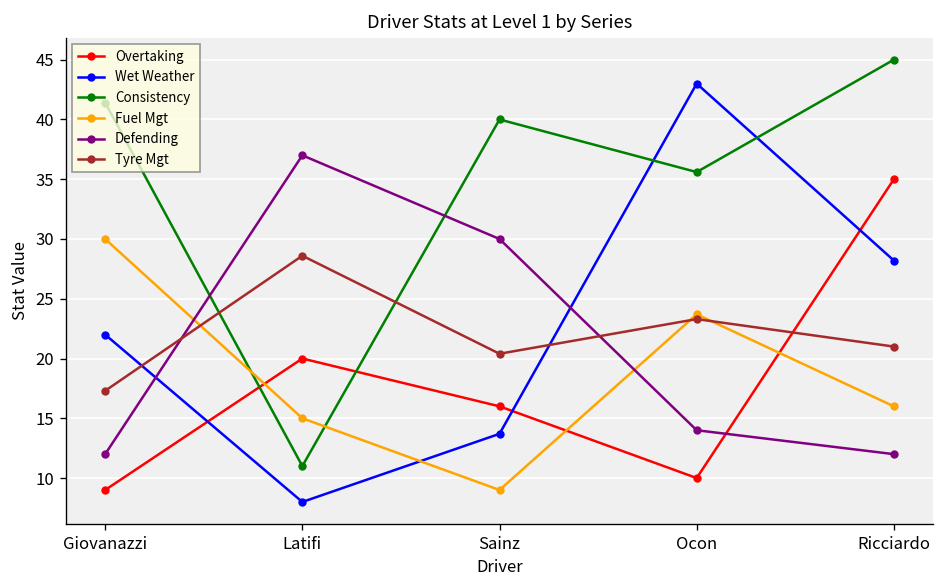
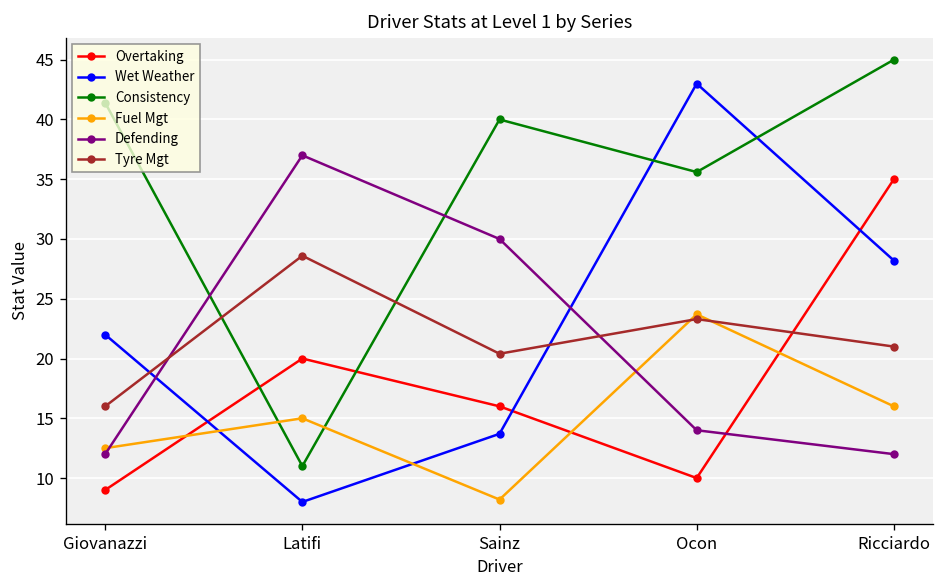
  {
    "Overtaking": {
      "Giovanazzi": 9,
      "Latifi": 20,
      "Sainz": 16,
      "Ocon": 10,
      "Ricciardo": 35
    },
    "Wet Weather": {
      "Giovanazzi": 22,
      "Latifi": 8,
      "Sainz": 14,
      "Ocon": 43,
      "Ricciardo": 28
    },
    "Consistency": {
      "Latifi": 11,
      "Sainz": 40,
      "Ocon": 36,
      "Ricciardo": 45
    },
    "Fuel Mgt": {
-     "Giovanazzi": 30,
+     "Giovanazzi": 13,
      "Latifi": 15,
-     "Sainz": 9,
+     "Sainz": 8,
      "Ocon": 24,
      "Ricciardo": 16
    },
    "Defending": {
      "Giovanazzi": 12,
      "Latifi": 37,
      "Sainz": 30,
      "Ocon": 14,
      "Ricciardo": 12
    },
    "Tyre Mgt": {
-     "Giovanazzi": 17,
+     "Giovanazzi": 16,
      "Latifi": 29,
      "Sainz": 20,
      "Ocon": 23,
      "Ricciardo": 21
    }
  }
